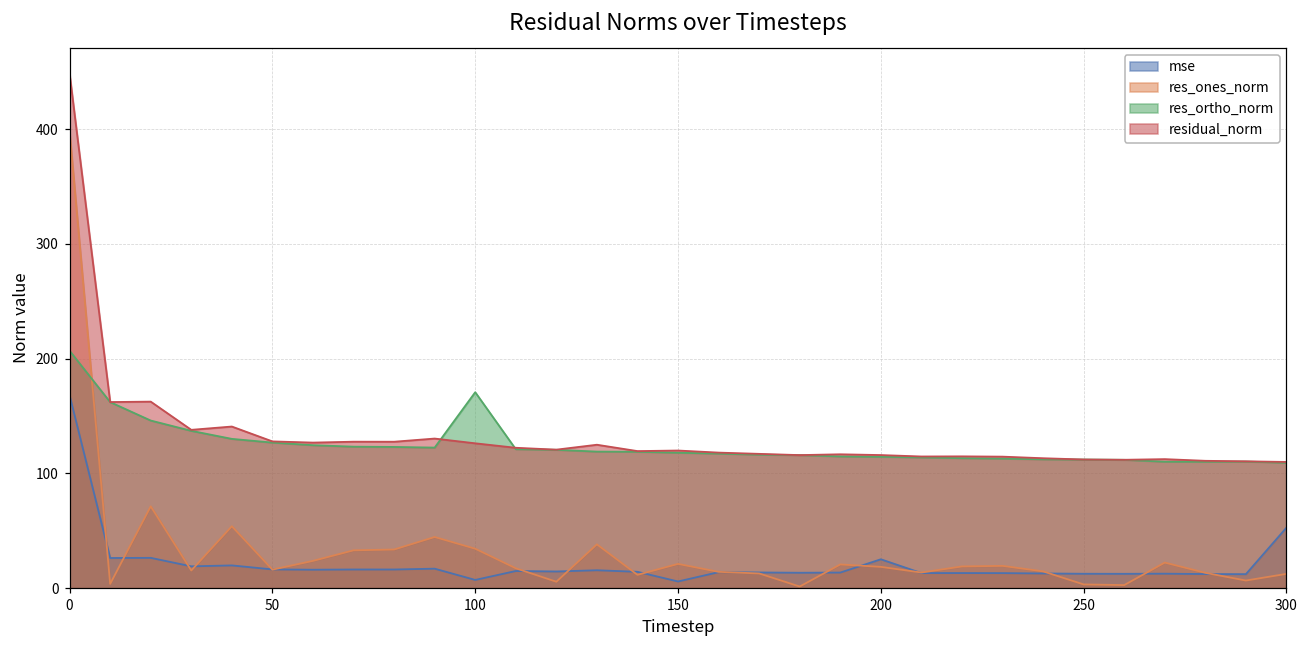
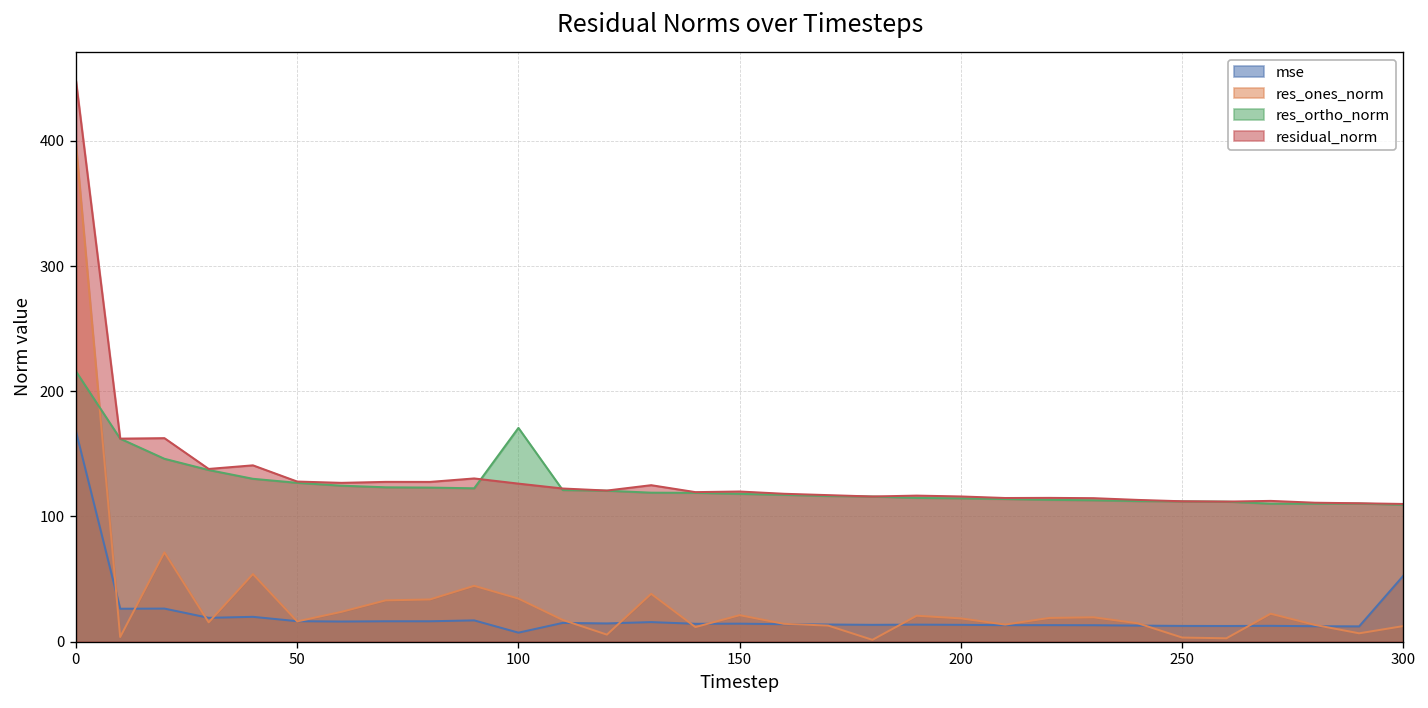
  {
    "mse": {
      "0": 168,
      "100": 7,
-     "150": 6,
-     "200": 25,
+     "150": 14,
+     "200": 13,
      "250": 13,
      "300": 53
    },
    "res_ortho_norm": {
-     "0": 207,
+     "0": 216,
      "100": 171
    }
  }
